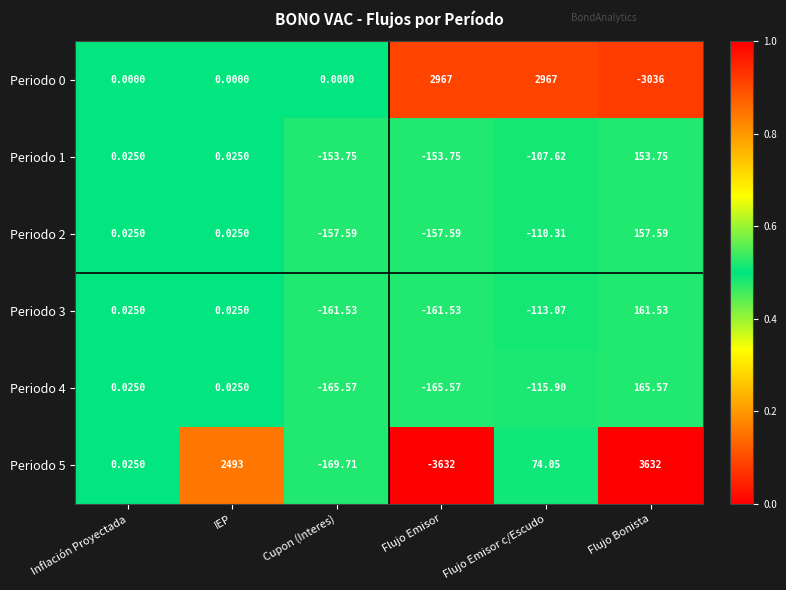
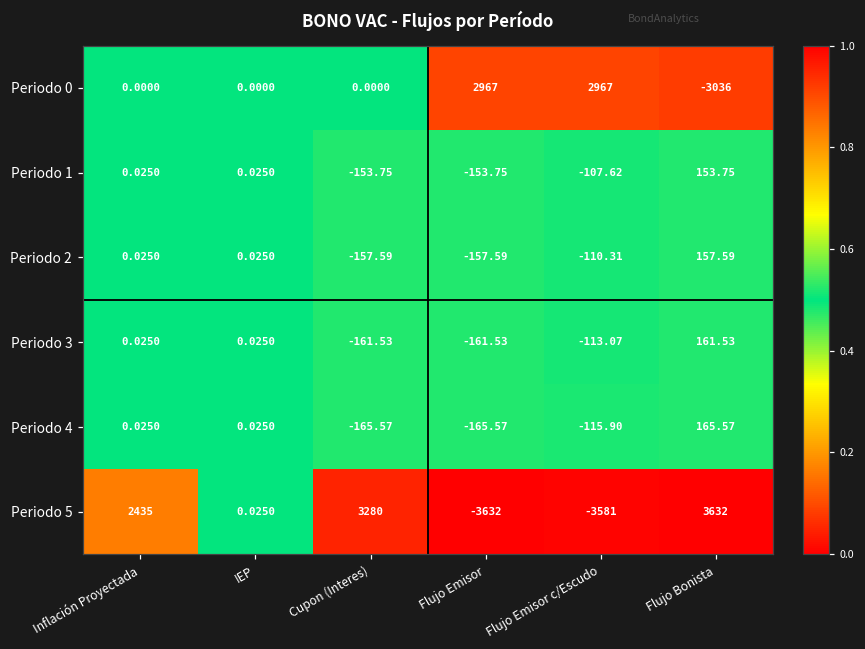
  {
    "Periodo 0": {
      "Inflación Proyectada": 0.0000,
      "IEP": 0.0000,
      "Cupon (Interes)": 0.0000,
      "Flujo Emisor": 2967,
      "Flujo Emisor c/Escudo": 2967,
      "Flujo Bonista": -3036
    },
    "Periodo 1": {
      "Inflación Proyectada": 0.0250,
      "IEP": 0.0250,
      "Cupon (Interes)": -153.75,
      "Flujo Emisor": -153.75,
      "Flujo Emisor c/Escudo": -107.62,
      "Flujo Bonista": 153.75
    },
    "Periodo 2": {
      "Inflación Proyectada": 0.0250,
      "IEP": 0.0250,
      "Cupon (Interes)": -157.59,
      "Flujo Emisor": -157.59,
      "Flujo Emisor c/Escudo": -110.31,
      "Flujo Bonista": 157.59
    },
    "Periodo 3": {
      "Inflación Proyectada": 0.0250,
      "IEP": 0.0250,
      "Cupon (Interes)": -161.53,
      "Flujo Emisor": -161.53,
      "Flujo Emisor c/Escudo": -113.07,
      "Flujo Bonista": 161.53
    },
    "Periodo 4": {
      "Inflación Proyectada": 0.0250,
      "IEP": 0.0250,
      "Cupon (Interes)": -165.57,
      "Flujo Emisor": -165.57,
      "Flujo Emisor c/Escudo": -115.90,
      "Flujo Bonista": 165.57
    },
    "Periodo 5": {
-     "Inflación Proyectada": 0.0250,
-     "IEP": 2493,
-     "Cupon (Interes)": -169.71,
+     "Inflación Proyectada": 2435,
+     "IEP": 0.0250,
+     "Cupon (Interes)": 3280,
      "Flujo Emisor": -3632,
-     "Flujo Emisor c/Escudo": 74.05,
+     "Flujo Emisor c/Escudo": -3581,
      "Flujo Bonista": 3632
    }
  }
